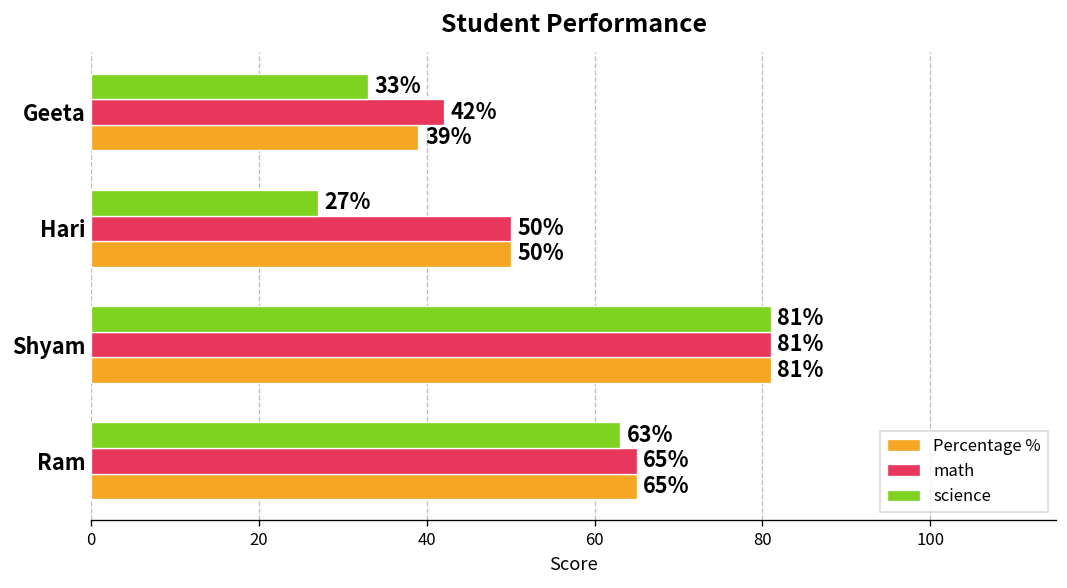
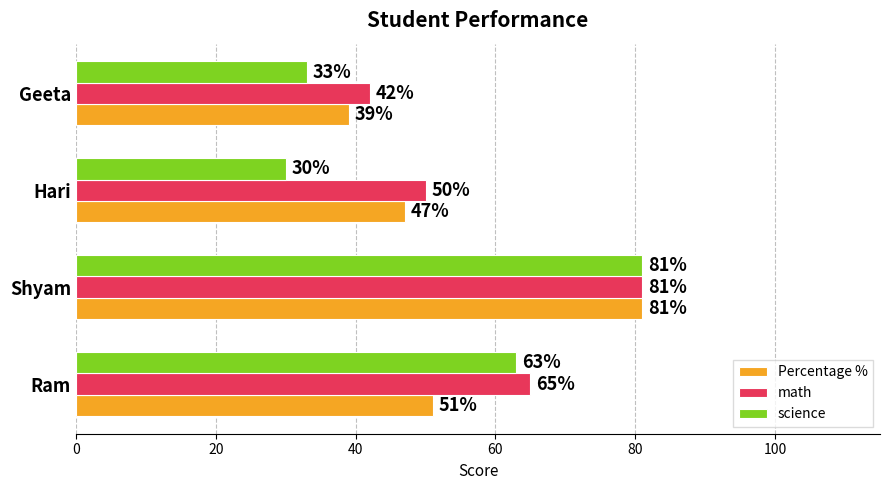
  {
    "Percentage %": {
      "Geeta": "39%",
-     "Hari": "50%",
+     "Hari": "47%",
      "Shyam": "81%",
-     "Ram": "65%"
+     "Ram": "51%"
    },
    "math": {
      "Geeta": "42%",
      "Hari": "50%",
      "Shyam": "81%",
      "Ram": "65%"
    },
    "science": {
      "Geeta": "33%",
-     "Hari": "27%",
+     "Hari": "30%",
      "Shyam": "81%",
      "Ram": "63%"
    }
  }
